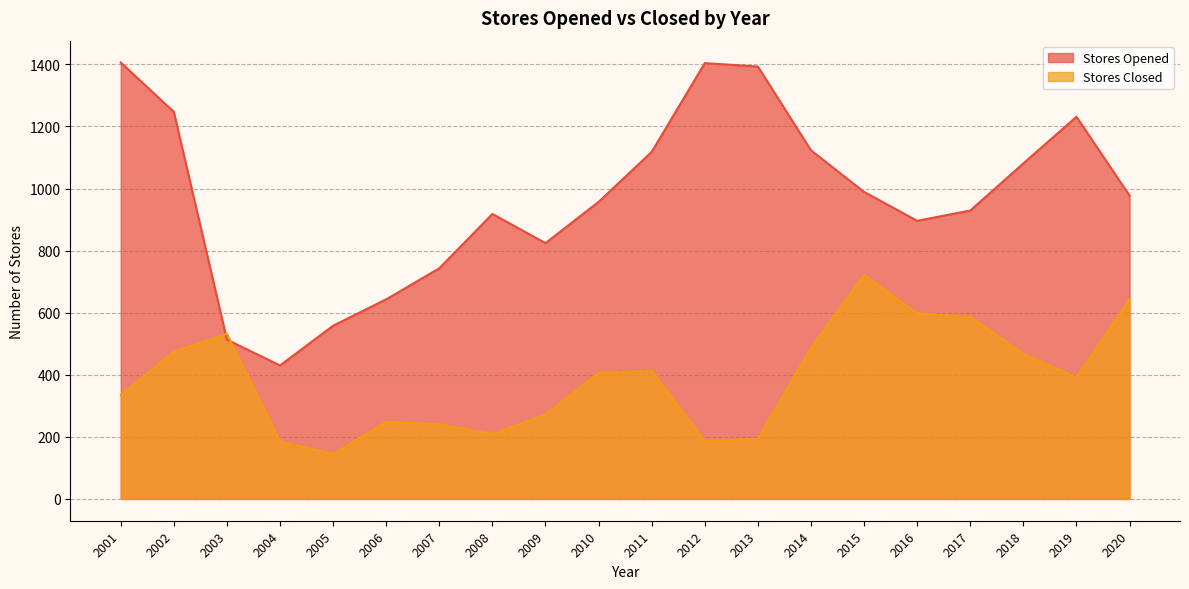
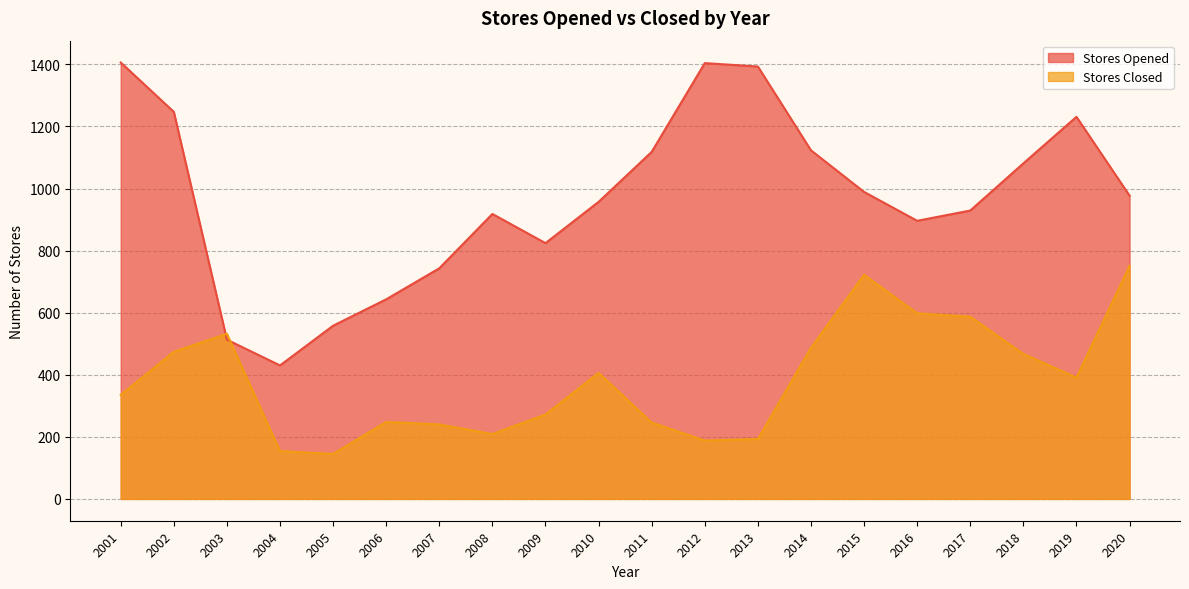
  {
    "Stores Opened": {
      "2001": 1410,
      "2002": 1250,
      "2003": 510,
      "2004": 430,
      "2005": 560,
      "2006": 640,
      "2007": 740,
      "2008": 920,
      "2009": 820,
      "2010": 960,
      "2011": 1120,
      "2012": 1400,
      "2013": 1390,
      "2014": 1120,
      "2015": 990,
      "2016": 900,
      "2017": 930,
      "2018": 1080,
      "2019": 1230,
      "2020": 980
    },
    "Stores Closed": {
      "2001": 340,
      "2002": 470,
      "2003": 530,
-     "2004": 190,
+     "2004": 150,
      "2005": 150,
      "2006": 250,
      "2007": 240,
      "2008": 210,
      "2009": 270,
      "2010": 410,
-     "2011": 410,
+     "2011": 250,
      "2012": 190,
      "2013": 190,
      "2014": 490,
      "2015": 720,
      "2016": 600,
      "2017": 590,
      "2018": 470,
      "2019": 390,
-     "2020": 640
+     "2020": 750
    }
  }
